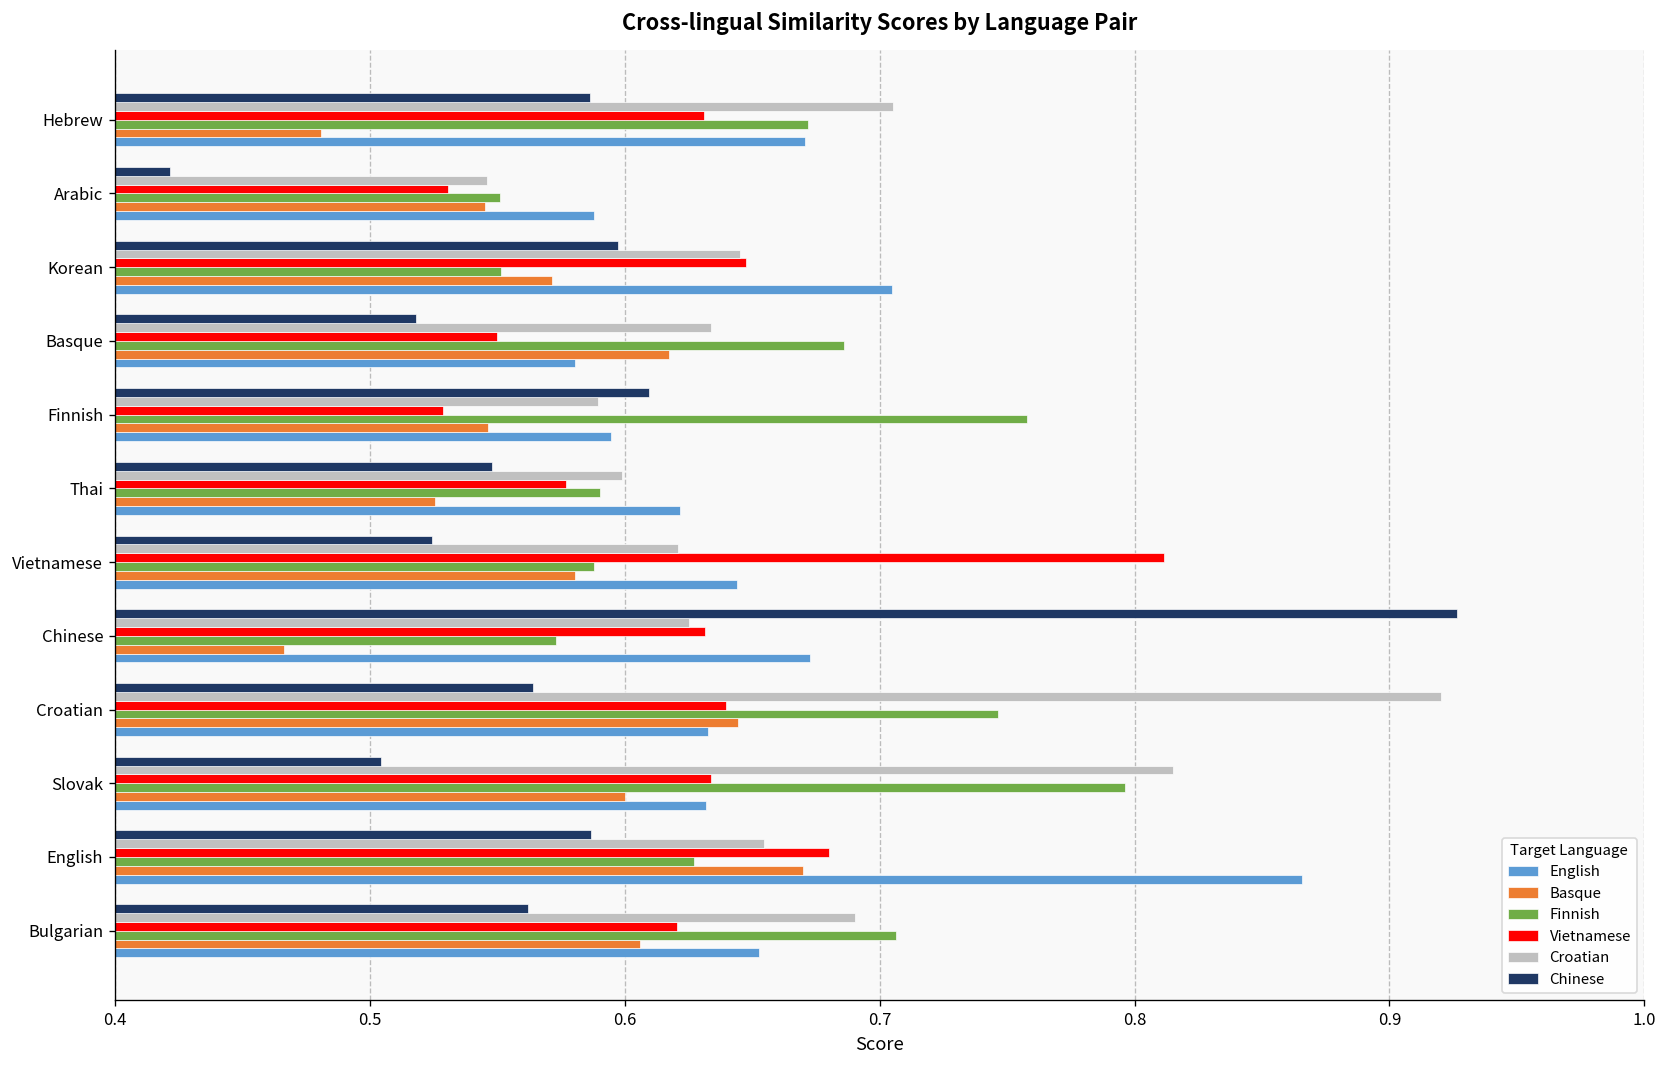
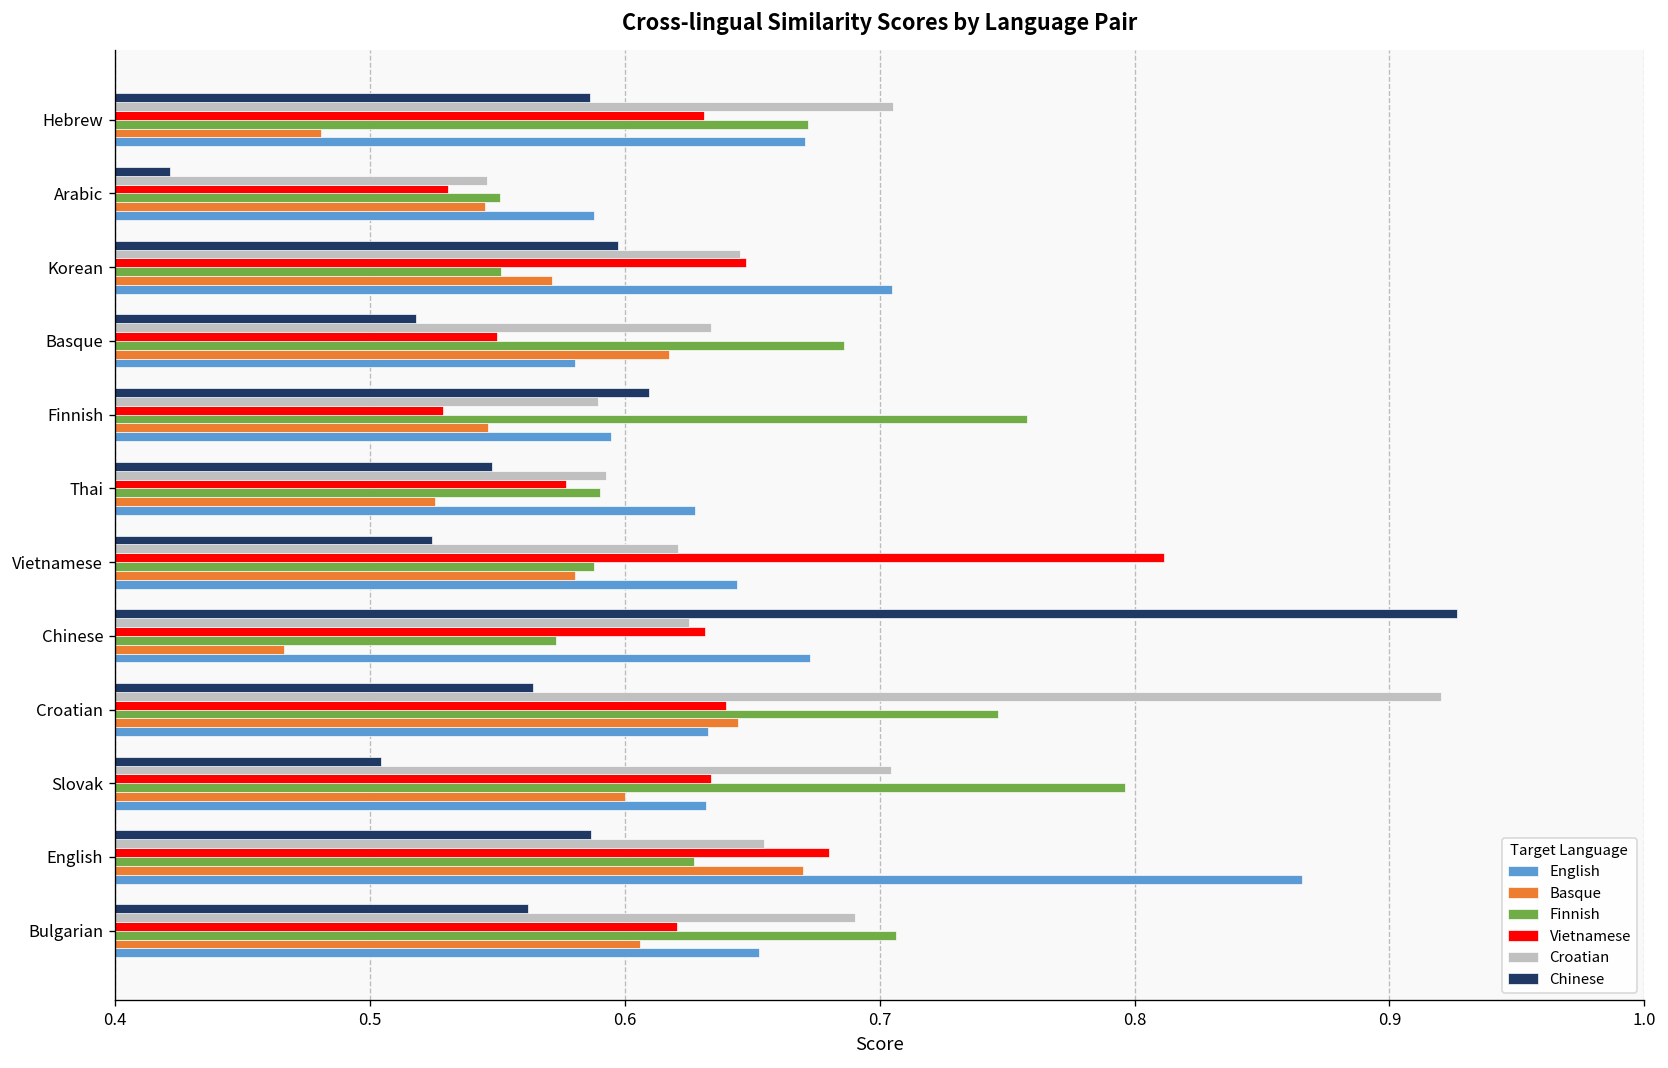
  {
    "English": {
      "Hebrew": 0.671,
      "Arabic": 0.588,
      "Korean": 0.705,
      "Basque": 0.580,
      "Finnish": 0.595,
-     "Thai": 0.622,
+     "Thai": 0.628,
      "Vietnamese": 0.644,
      "Chinese": 0.673,
      "Croatian": 0.633,
      "Slovak": 0.632,
      "English": 0.866,
      "Bulgarian": 0.653
    },
    "Basque": {
      "Hebrew": 0.481,
      "Arabic": 0.545,
      "Korean": 0.572,
      "Basque": 0.617,
      "Finnish": 0.546,
      "Thai": 0.526,
      "Vietnamese": 0.580,
      "Chinese": 0.466,
      "Croatian": 0.645,
      "Slovak": 0.600,
      "English": 0.670,
      "Bulgarian": 0.606
    },
    "Finnish": {
      "Hebrew": 0.672,
      "Arabic": 0.551,
      "Korean": 0.551,
      "Basque": 0.686,
      "Finnish": 0.758,
      "Thai": 0.590,
      "Vietnamese": 0.588,
      "Chinese": 0.573,
      "Croatian": 0.746,
      "Slovak": 0.796,
      "English": 0.627,
      "Bulgarian": 0.706
    },
    "Vietnamese": {
      "Hebrew": 0.631,
      "Arabic": 0.531,
      "Korean": 0.648,
      "Basque": 0.550,
      "Finnish": 0.529,
      "Thai": 0.577,
      "Vietnamese": 0.811,
      "Chinese": 0.632,
      "Croatian": 0.640,
      "Slovak": 0.634,
      "English": 0.680,
      "Bulgarian": 0.620
    },
    "Croatian": {
      "Hebrew": 0.705,
      "Arabic": 0.546,
      "Korean": 0.645,
      "Basque": 0.634,
      "Finnish": 0.590,
-     "Thai": 0.599,
+     "Thai": 0.593,
      "Vietnamese": 0.621,
      "Chinese": 0.625,
      "Croatian": 0.920,
-     "Slovak": 0.815,
+     "Slovak": 0.705,
      "English": 0.655,
      "Bulgarian": 0.690
    },
    "Chinese": {
      "Hebrew": 0.586,
      "Arabic": 0.422,
      "Korean": 0.597,
      "Basque": 0.518,
      "Finnish": 0.609,
      "Thai": 0.548,
      "Vietnamese": 0.525,
      "Chinese": 0.927,
      "Croatian": 0.564,
      "Slovak": 0.504,
      "English": 0.587,
      "Bulgarian": 0.562
    }
  }
